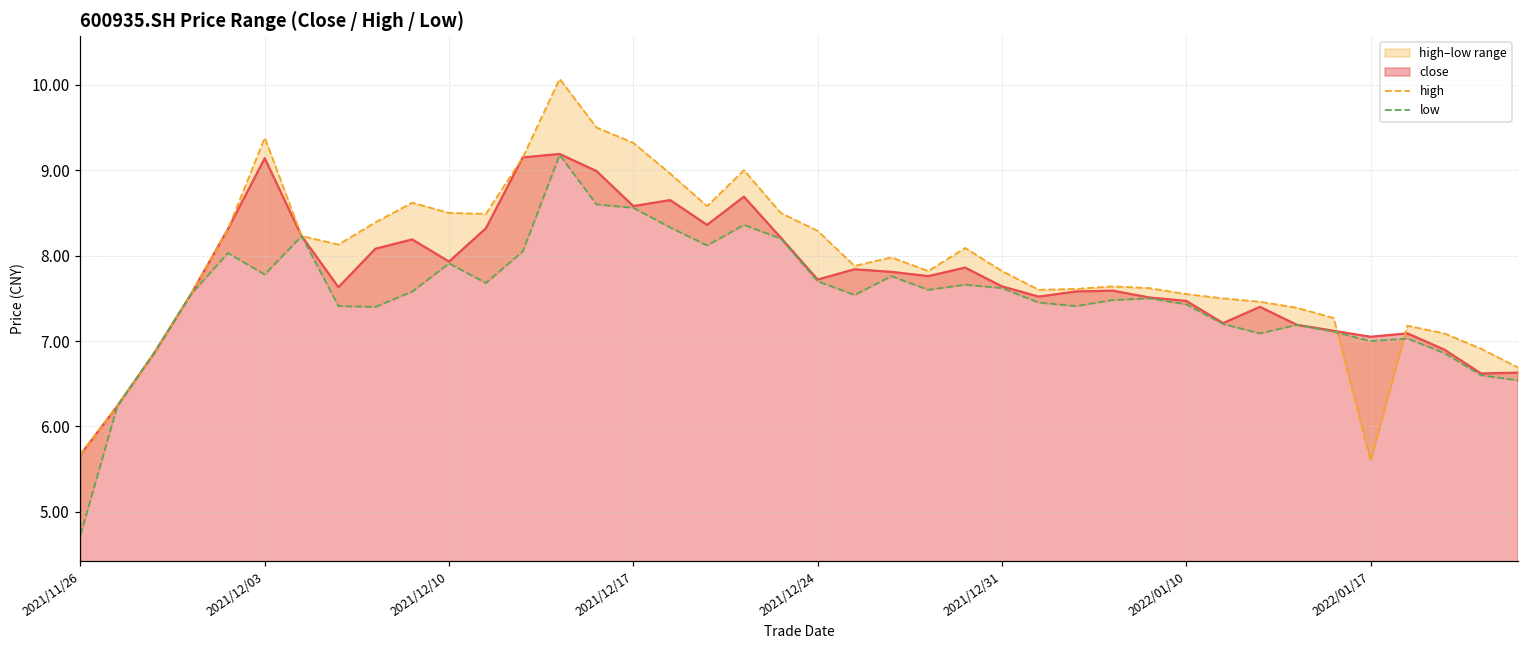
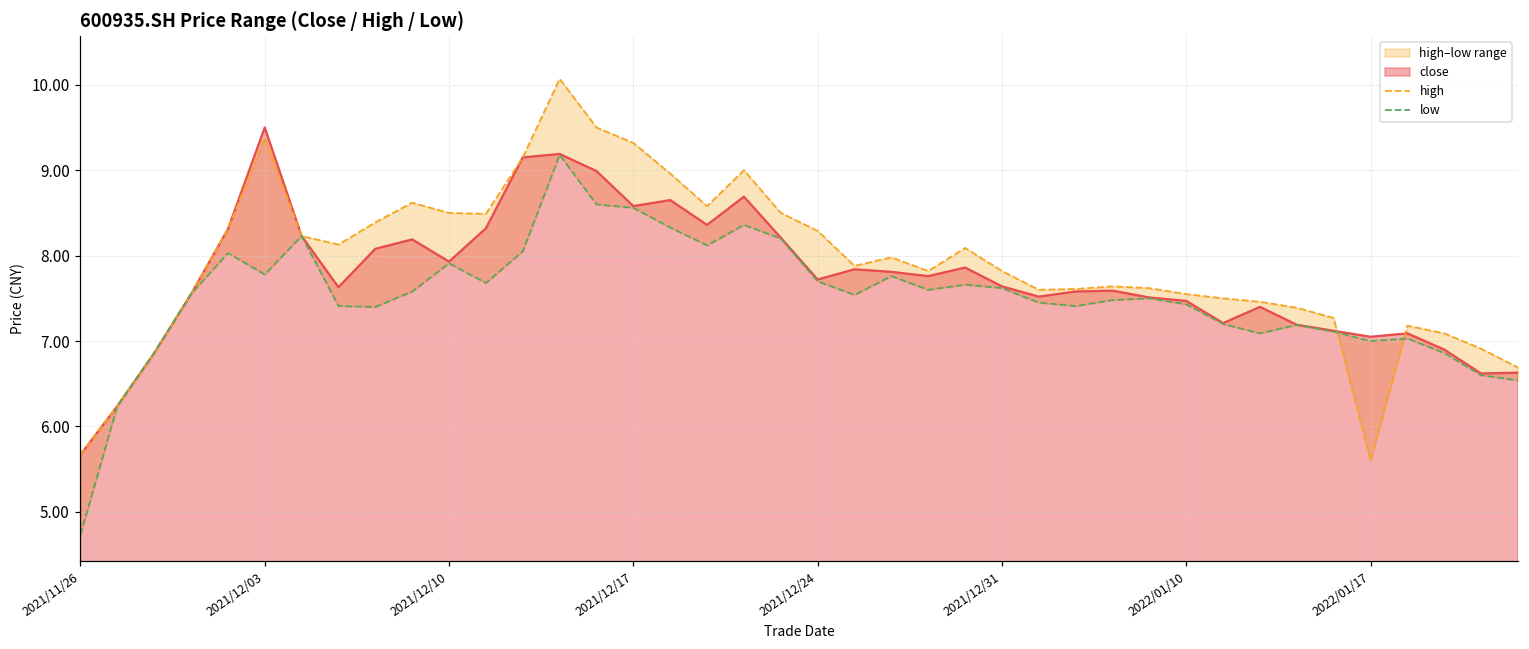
  {
    "close": {
-     "2021/12/03": 9.1,
+     "2021/12/03": 9.5,
      "2022/01/10": 7.5,
      "2022/01/17": 7.1
    },
    "low": {
      "2021/11/26": 4.7,
      "2021/12/03": 7.8,
      "2022/01/10": 7.4
    }
  }
